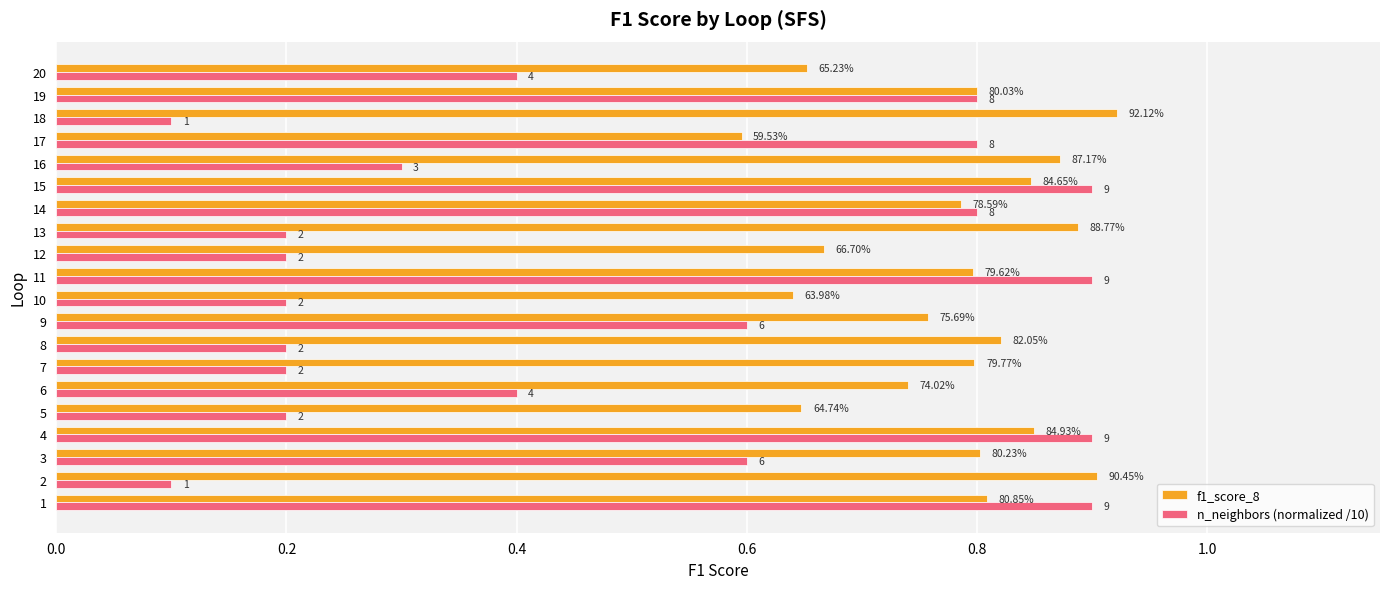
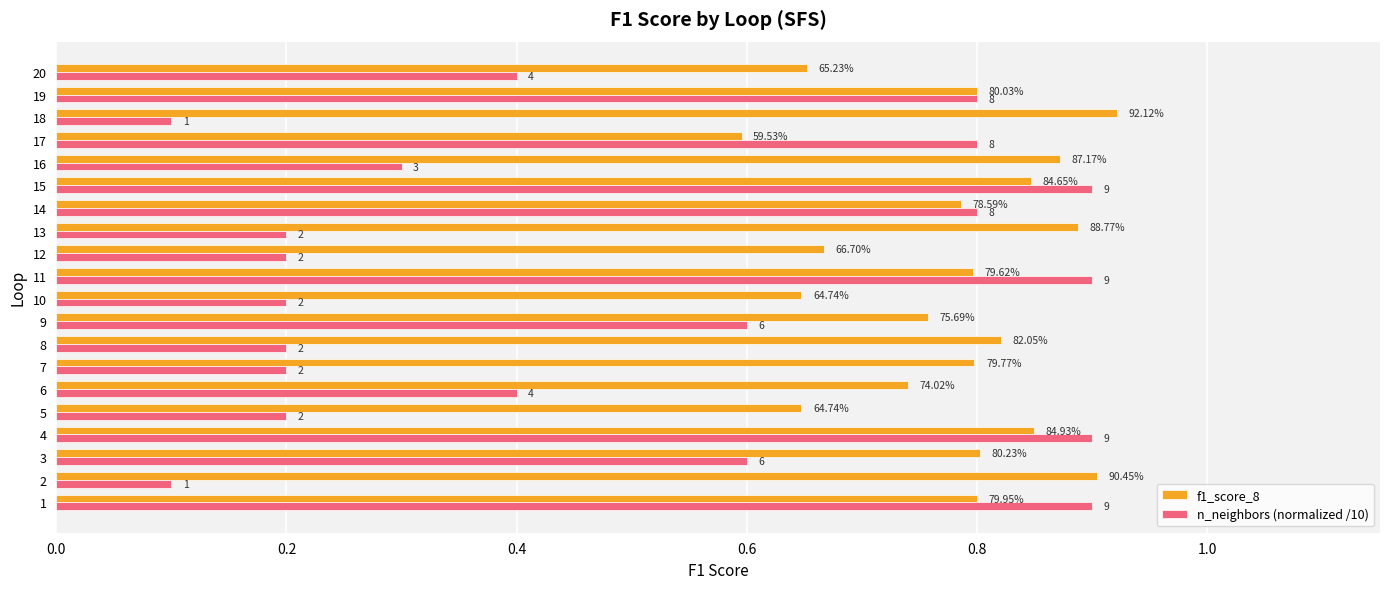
  {
    "f1_score_8": {
      "20": "65.23%",
      "19": "80.03%",
      "18": "92.12%",
      "17": "59.53%",
      "16": "87.17%",
      "15": "84.65%",
      "14": "78.59%",
      "13": "88.77%",
      "12": "66.70%",
      "11": "79.62%",
-     "10": "63.98%",
+     "10": "64.74%",
      "9": "75.69%",
      "8": "82.05%",
      "7": "79.77%",
      "6": "74.02%",
      "5": "64.74%",
      "4": "84.93%",
      "3": "80.23%",
      "2": "90.45%",
-     "1": "80.85%"
+     "1": "79.95%"
    }
  }
